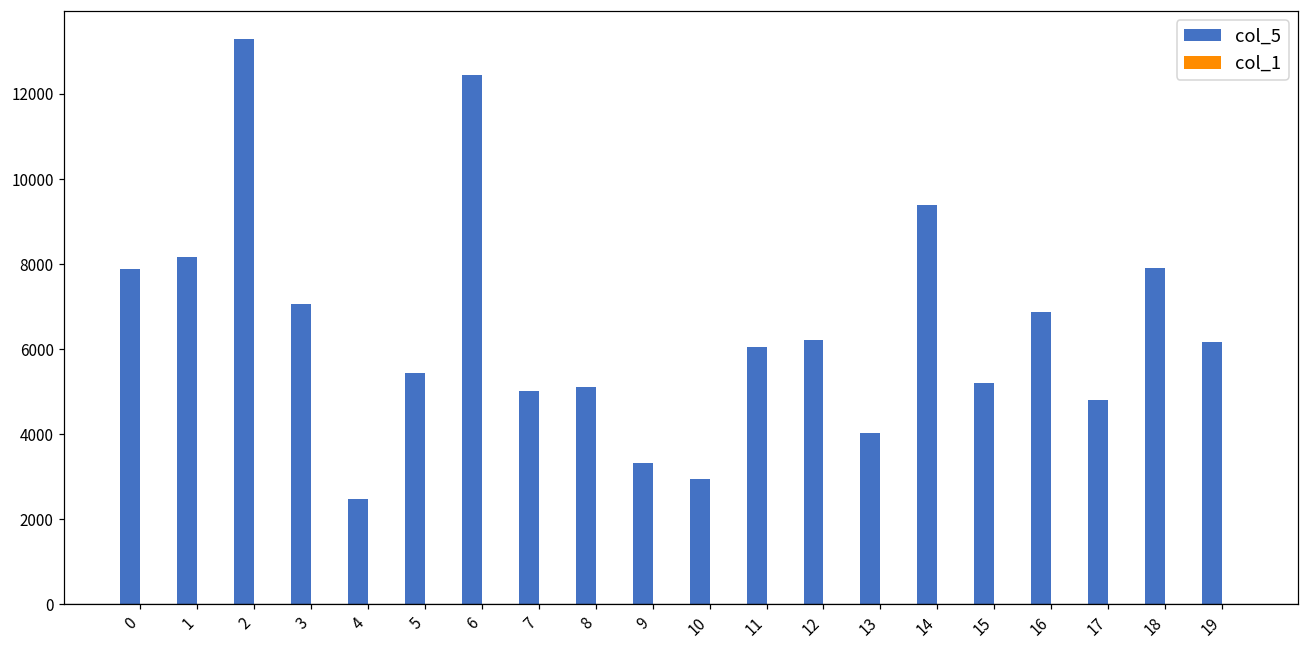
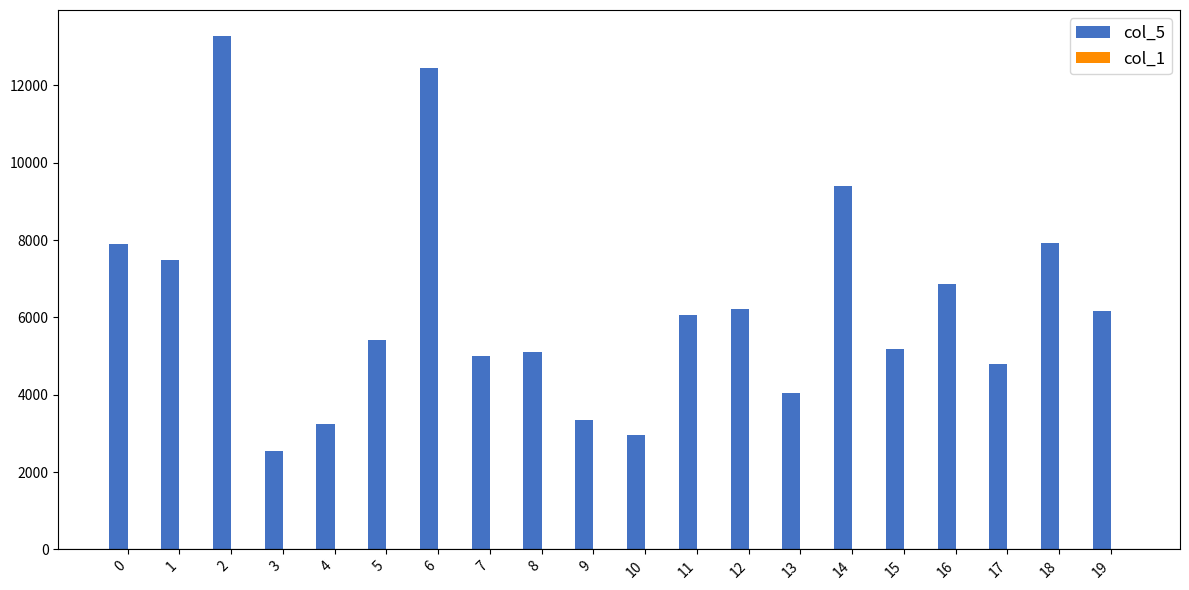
  {
    "col_5": {
      "0": 7900,
-     "1": 8200,
+     "1": 7500,
      "2": 13300,
-     "3": 7100,
-     "4": 2500,
+     "3": 2600,
+     "4": 3200,
      "5": 5400,
      "6": 12400,
      "7": 5000,
      "8": 5100,
      "9": 3300,
      "10": 2900,
      "11": 6100,
      "12": 6200,
      "13": 4000,
      "14": 9400,
      "15": 5200,
      "16": 6900,
      "17": 4800,
      "18": 7900,
      "19": 6200
    }
  }
